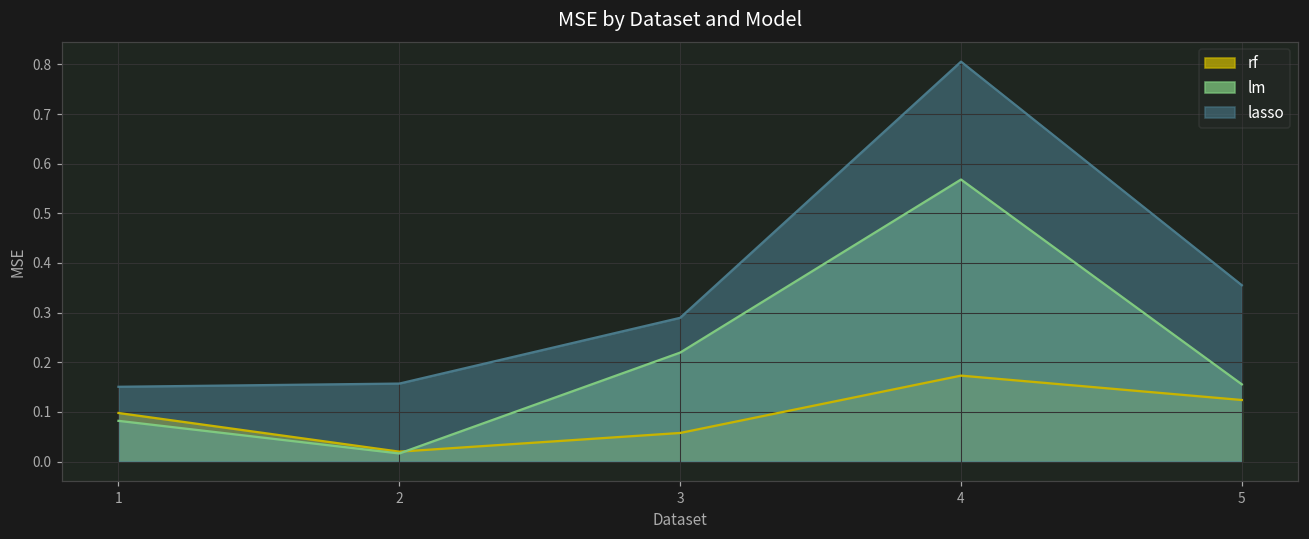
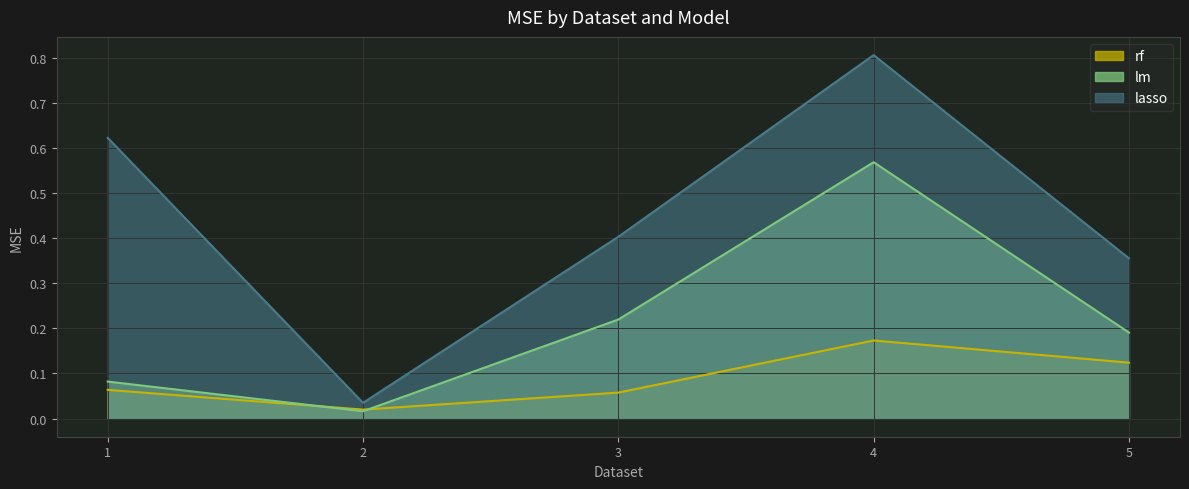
  {
    "rf": {
-     "1": 0.10,
+     "1": 0.06,
      "3": 0.06,
      "4": 0.17,
      "5": 0.12
    },
    "lm": {
      "1": 0.08,
      "3": 0.22,
      "4": 0.57,
-     "5": 0.16
+     "5": 0.19
    },
    "lasso": {
-     "1": 0.15,
-     "2": 0.16,
-     "3": 0.29,
+     "1": 0.62,
+     "2": 0.03,
+     "3": 0.40,
      "4": 0.81,
      "5": 0.36
    }
  }
